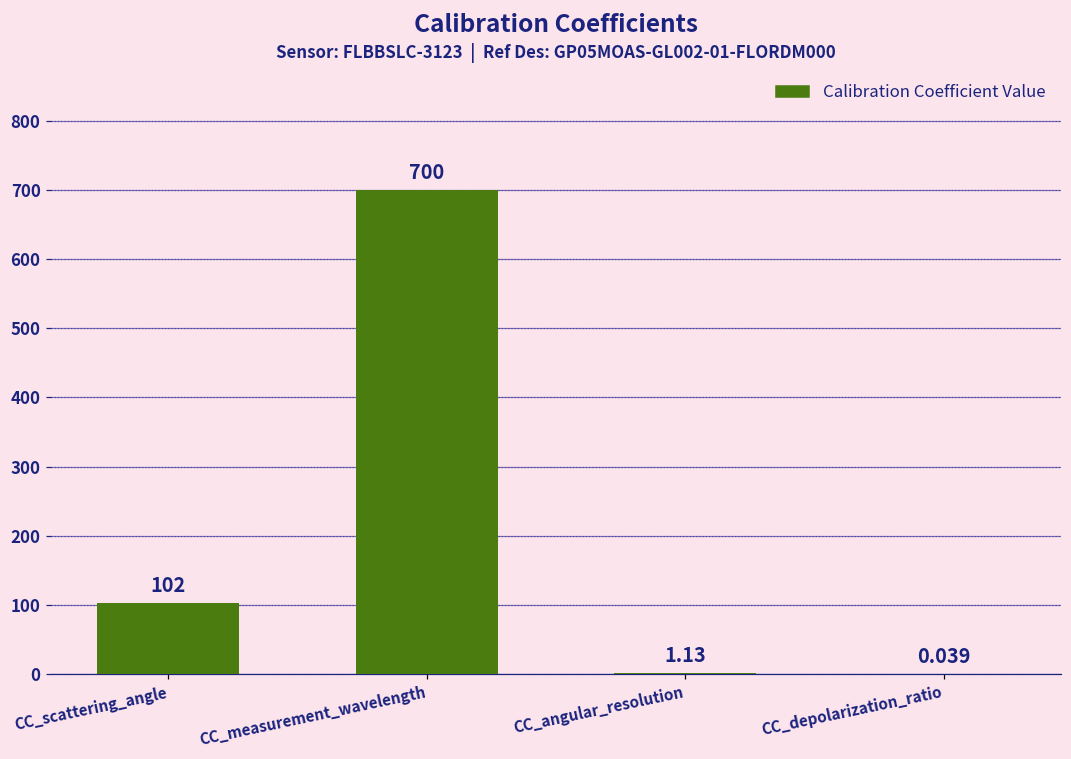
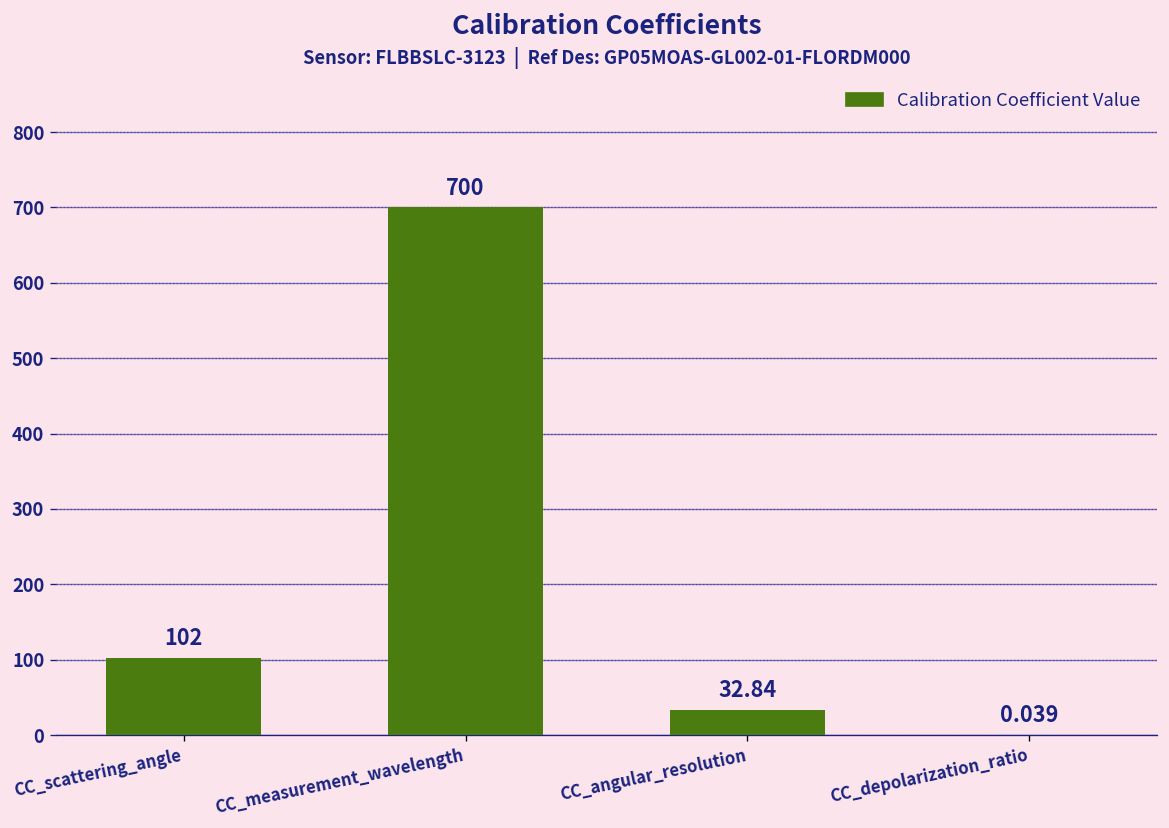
  {
    "CC_scattering_angle": 102,
    "CC_measurement_wavelength": 700,
-   "CC_angular_resolution": 1.13,
+   "CC_angular_resolution": 32.84,
    "CC_depolarization_ratio": 0.039
  }
